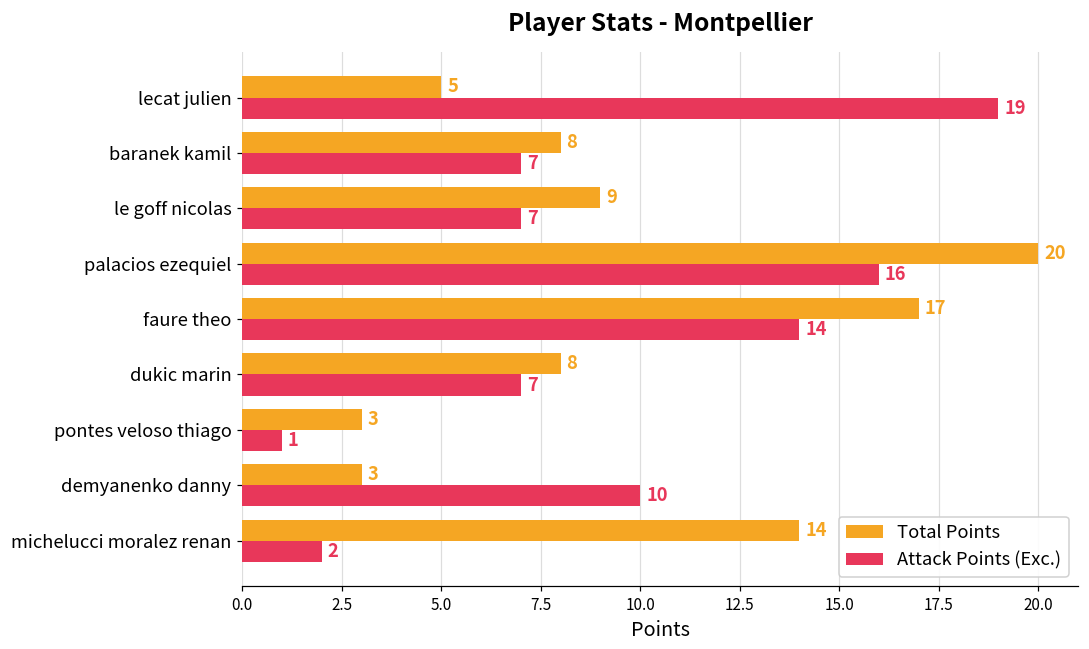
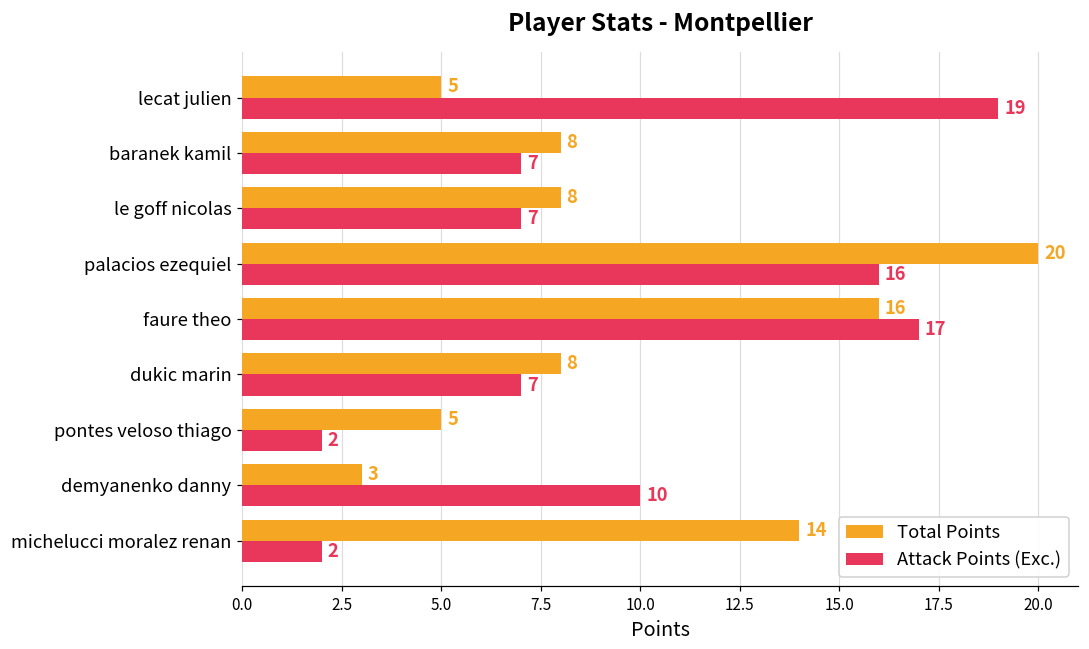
  {
    "Total Points": {
      "lecat julien": 5,
      "baranek kamil": 8,
-     "le goff nicolas": 9,
+     "le goff nicolas": 8,
      "palacios ezequiel": 20,
-     "faure theo": 17,
+     "faure theo": 16,
      "dukic marin": 8,
-     "pontes veloso thiago": 3,
+     "pontes veloso thiago": 5,
      "demyanenko danny": 3,
      "michelucci moralez renan": 14
    },
    "Attack Points (Exc.)": {
      "lecat julien": 19,
      "baranek kamil": 7,
      "le goff nicolas": 7,
      "palacios ezequiel": 16,
-     "faure theo": 14,
+     "faure theo": 17,
      "dukic marin": 7,
-     "pontes veloso thiago": 1,
+     "pontes veloso thiago": 2,
      "demyanenko danny": 10,
      "michelucci moralez renan": 2
    }
  }
